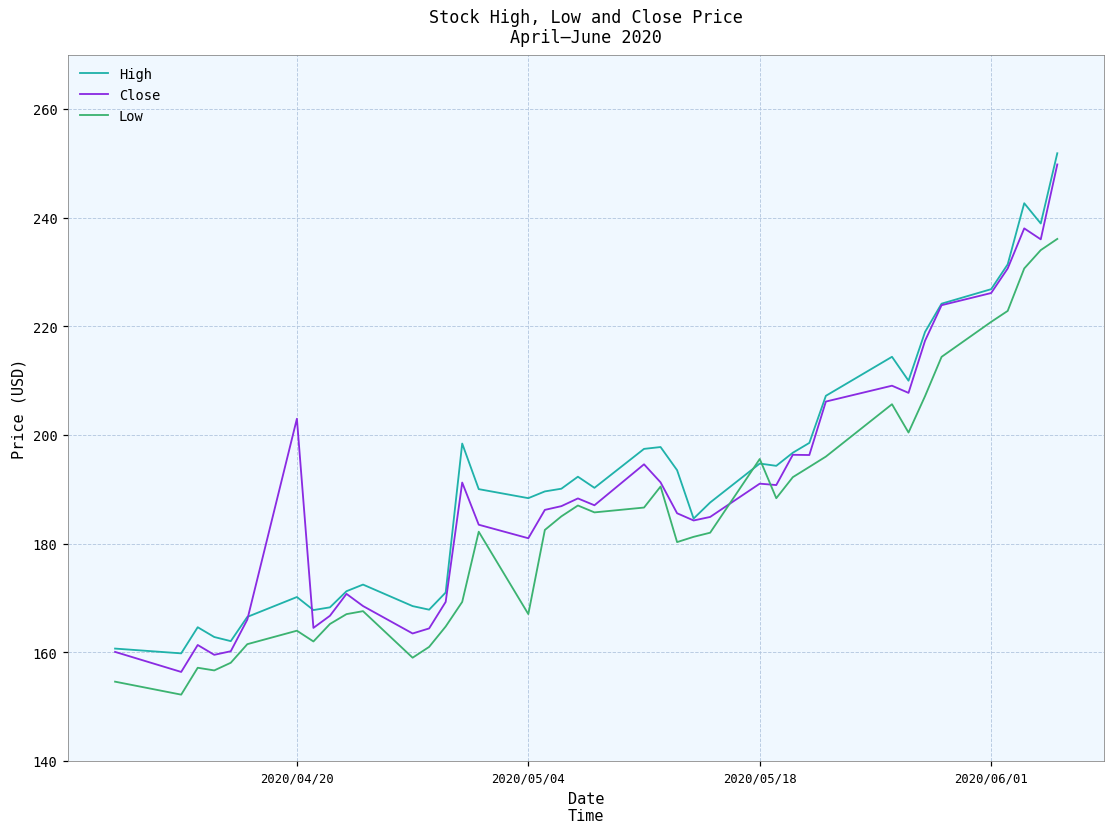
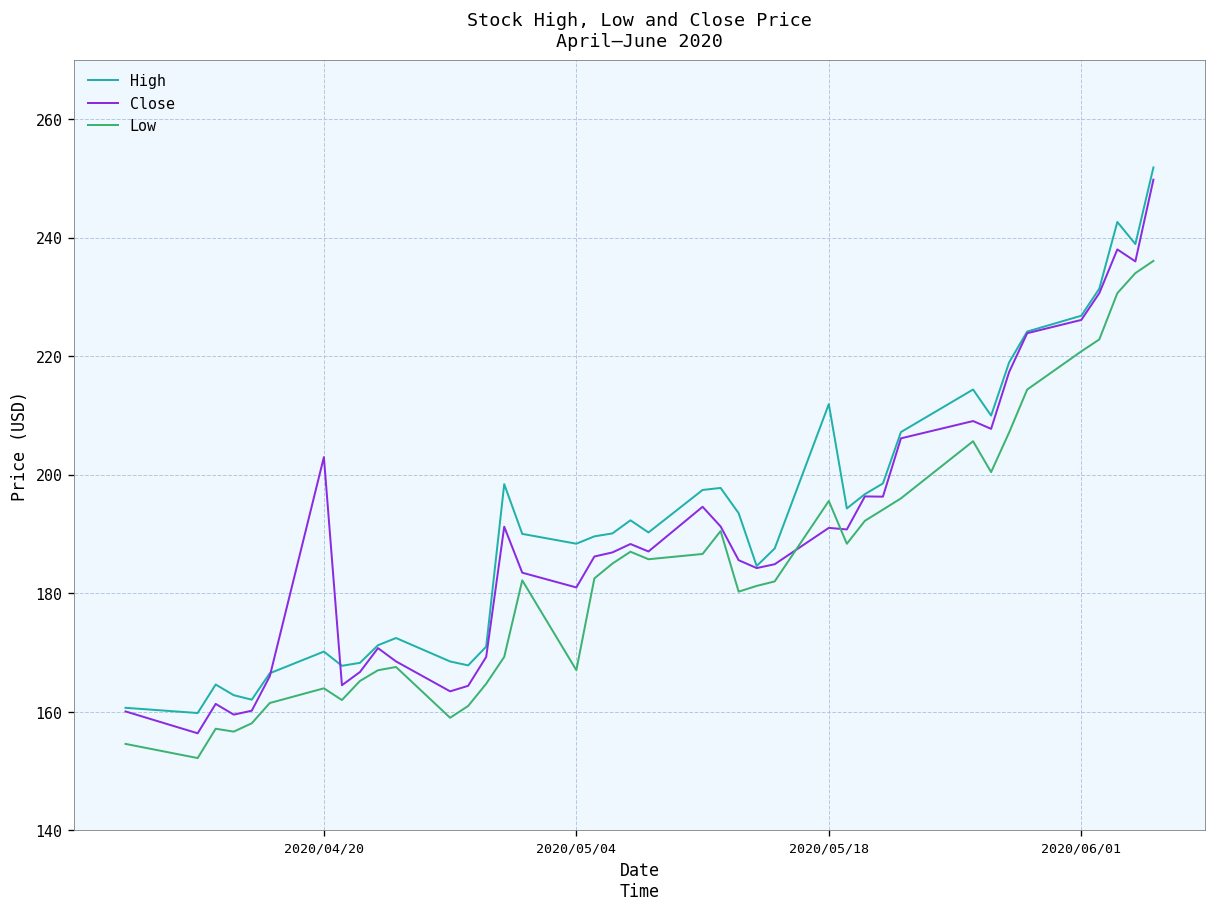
  {
    "High": {
      "2020/04/20": 170,
      "2020/05/04": 188,
-     "2020/05/18": 195,
+     "2020/05/18": 212,
      "2020/06/01": 227
    },
    "Close": {
      "2020/04/20": 203,
      "2020/05/04": 181,
      "2020/05/18": 191,
      "2020/06/01": 226
    },
    "Low": {
      "2020/04/20": 164,
      "2020/05/04": 167,
      "2020/05/18": 196,
      "2020/06/01": 221
    }
  }
